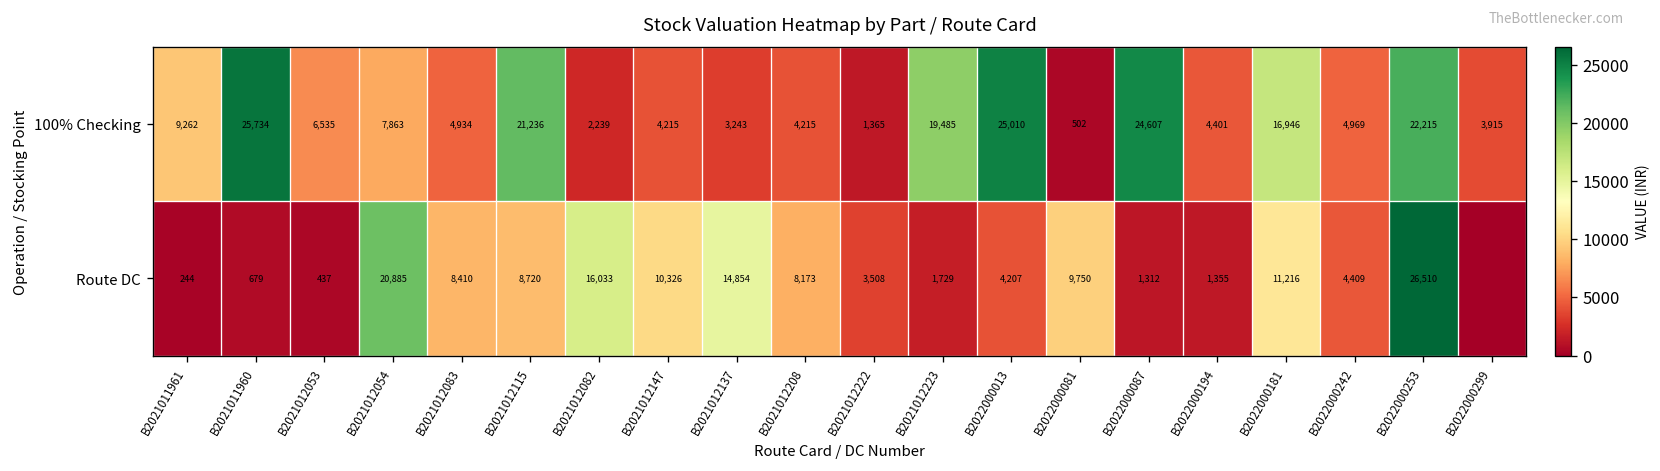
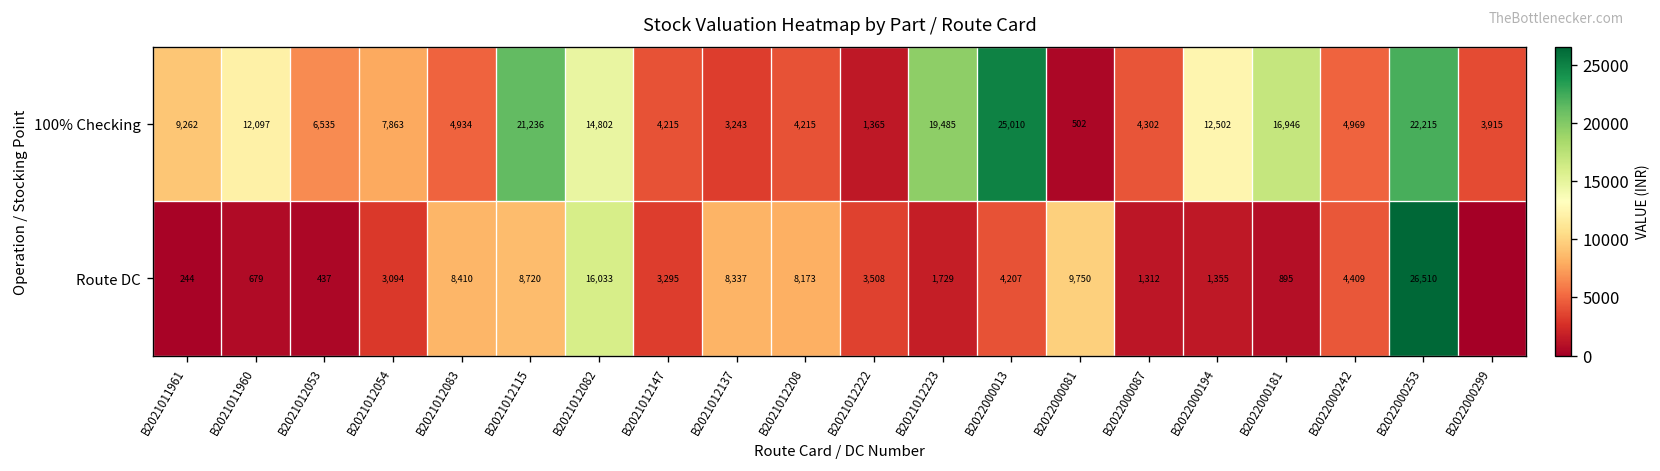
  {
    "100% Checking": {
      "B2021011961": "9,262",
-     "B2021011960": "25,734",
+     "B2021011960": "12,097",
      "B2021012053": "6,535",
      "B2021012054": "7,863",
      "B2021012083": "4,934",
      "B2021012115": "21,236",
-     "B2021012082": "2,239",
+     "B2021012082": "14,802",
      "B2021012147": "4,215",
      "B2021012137": "3,243",
      "B2021012208": "4,215",
      "B2021012222": "1,365",
      "B2021012223": "19,485",
      "B2022000013": "25,010",
      "B2022000081": "502",
-     "B2022000087": "24,607",
-     "B2022000194": "4,401",
+     "B2022000087": "4,302",
+     "B2022000194": "12,502",
      "B2022000181": "16,946",
      "B2022000242": "4,969",
      "B2022000253": "22,215",
      "B2022000299": "3,915"
    },
    "Route DC": {
      "B2021011961": "244",
      "B2021011960": "679",
      "B2021012053": "437",
-     "B2021012054": "20,885",
+     "B2021012054": "3,094",
      "B2021012083": "8,410",
      "B2021012115": "8,720",
      "B2021012082": "16,033",
-     "B2021012147": "10,326",
-     "B2021012137": "14,854",
+     "B2021012147": "3,295",
+     "B2021012137": "8,337",
      "B2021012208": "8,173",
      "B2021012222": "3,508",
      "B2021012223": "1,729",
      "B2022000013": "4,207",
      "B2022000081": "9,750",
      "B2022000087": "1,312",
      "B2022000194": "1,355",
-     "B2022000181": "11,216",
+     "B2022000181": "895",
      "B2022000242": "4,409",
      "B2022000253": "26,510"
    }
  }
